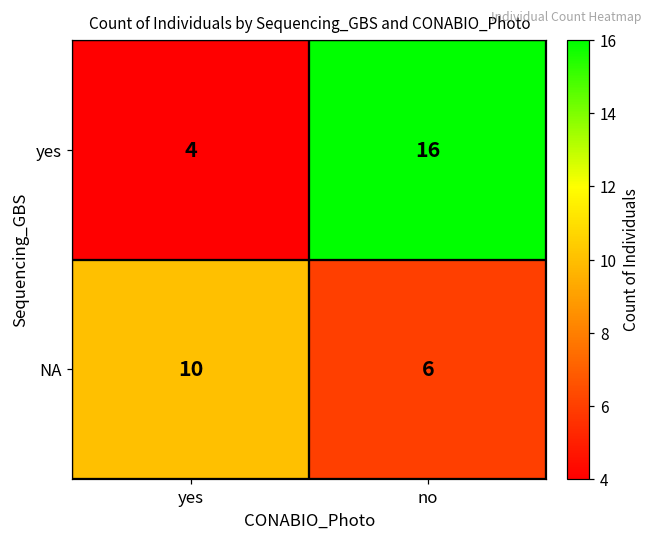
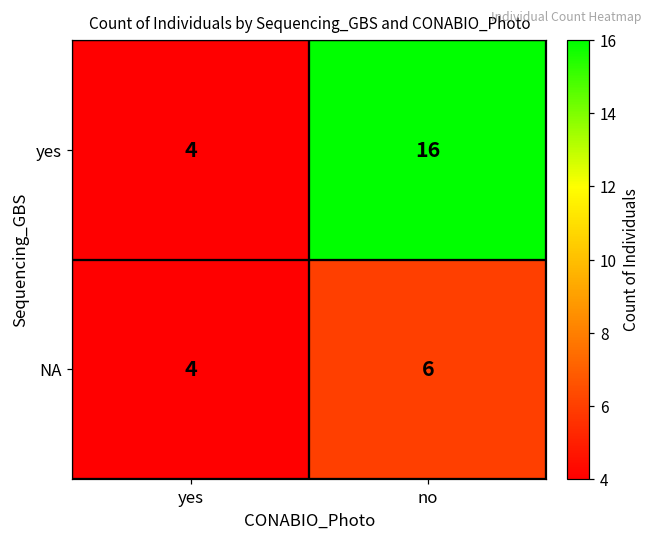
  {
    "yes": {
      "yes": 4,
      "no": 16
    },
    "NA": {
-     "yes": 10,
+     "yes": 4,
      "no": 6
    }
  }
